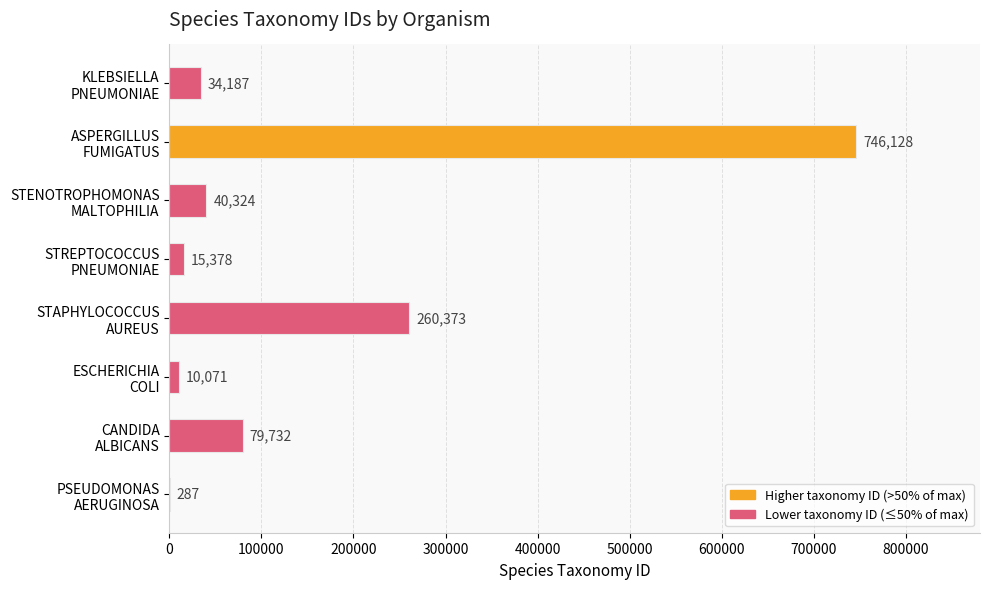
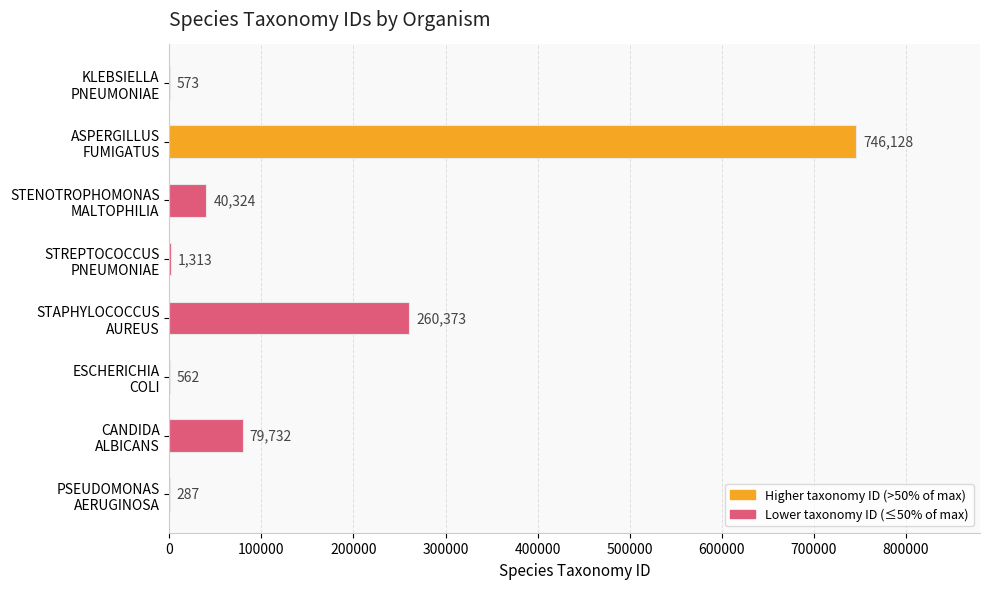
  {
-   "KLEBSIELLA PNEUMONIAE": "34,187",
+   "KLEBSIELLA PNEUMONIAE": "573",
    "ASPERGILLUS FUMIGATUS": "746,128",
    "STENOTROPHOMONAS MALTOPHILIA": "40,324",
-   "STREPTOCOCCUS PNEUMONIAE": "15,378",
+   "STREPTOCOCCUS PNEUMONIAE": "1,313",
    "STAPHYLOCOCCUS AUREUS": "260,373",
-   "ESCHERICHIA COLI": "10,071",
+   "ESCHERICHIA COLI": "562",
    "CANDIDA ALBICANS": "79,732",
    "PSEUDOMONAS AERUGINOSA": "287"
  }
